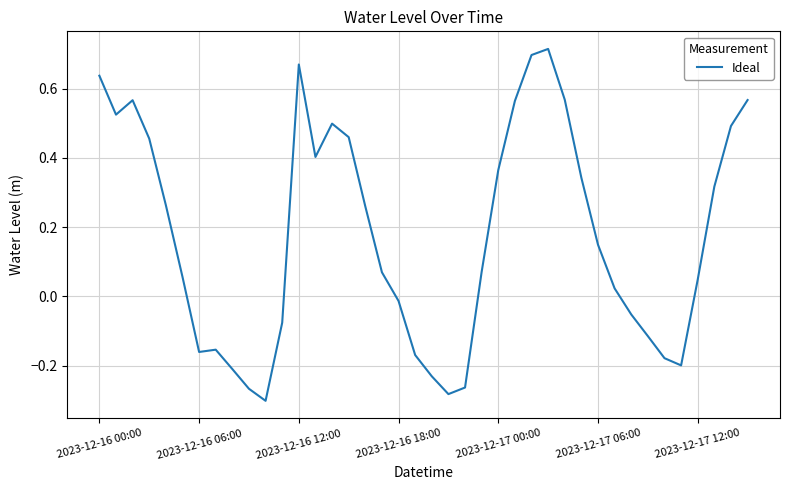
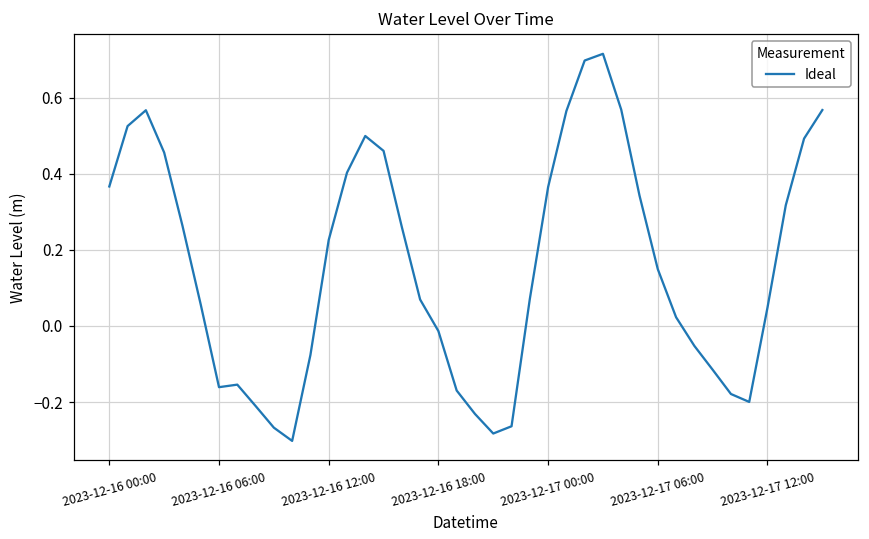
  {
-   "2023-12-16 00:00": 0.64,
+   "2023-12-16 00:00": 0.37,
    "2023-12-16 06:00": -0.16,
-   "2023-12-16 12:00": 0.67,
+   "2023-12-16 12:00": 0.23,
    "2023-12-16 18:00": -0.01,
    "2023-12-17 00:00": 0.36,
    "2023-12-17 06:00": 0.15,
    "2023-12-17 12:00": 0.05
  }
